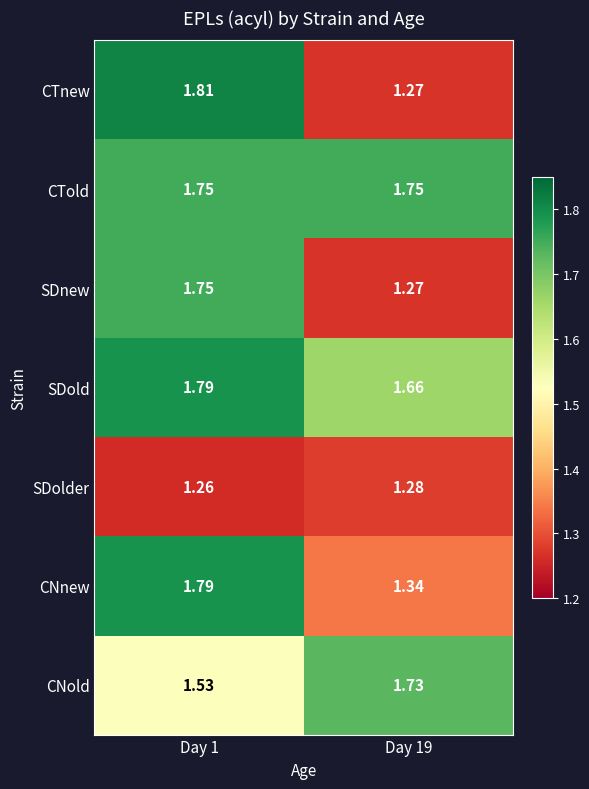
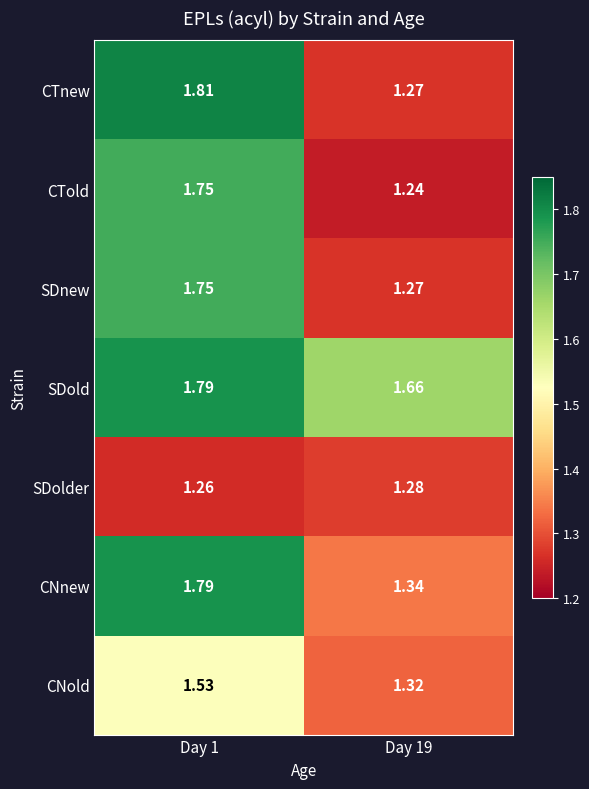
  {
    "CTnew": {
      "Day 1": 1.81,
      "Day 19": 1.27
    },
    "CTold": {
      "Day 1": 1.75,
-     "Day 19": 1.75
+     "Day 19": 1.24
    },
    "SDnew": {
      "Day 1": 1.75,
      "Day 19": 1.27
    },
    "SDold": {
      "Day 1": 1.79,
      "Day 19": 1.66
    },
    "SDolder": {
      "Day 1": 1.26,
      "Day 19": 1.28
    },
    "CNnew": {
      "Day 1": 1.79,
      "Day 19": 1.34
    },
    "CNold": {
      "Day 1": 1.53,
-     "Day 19": 1.73
+     "Day 19": 1.32
    }
  }
